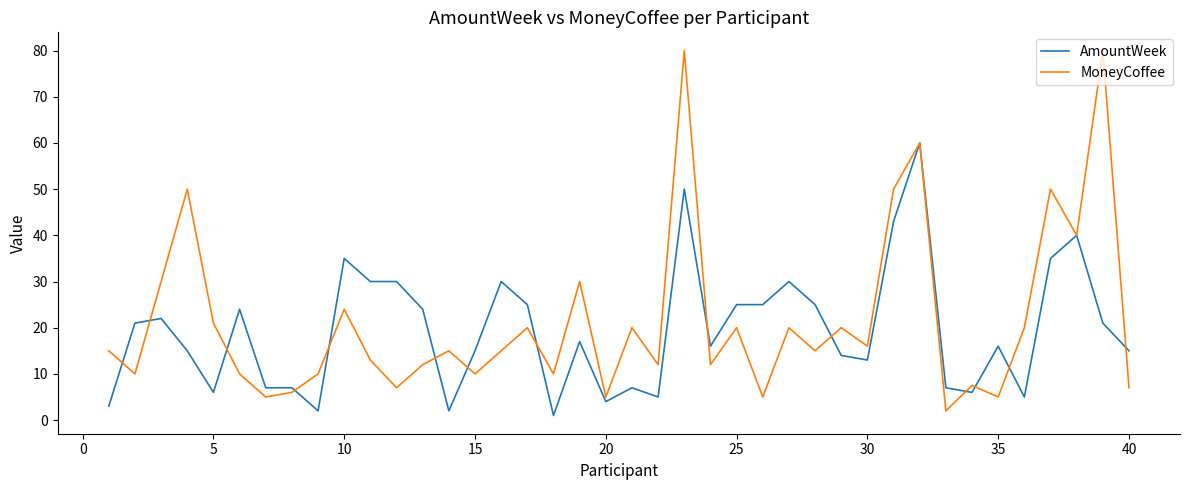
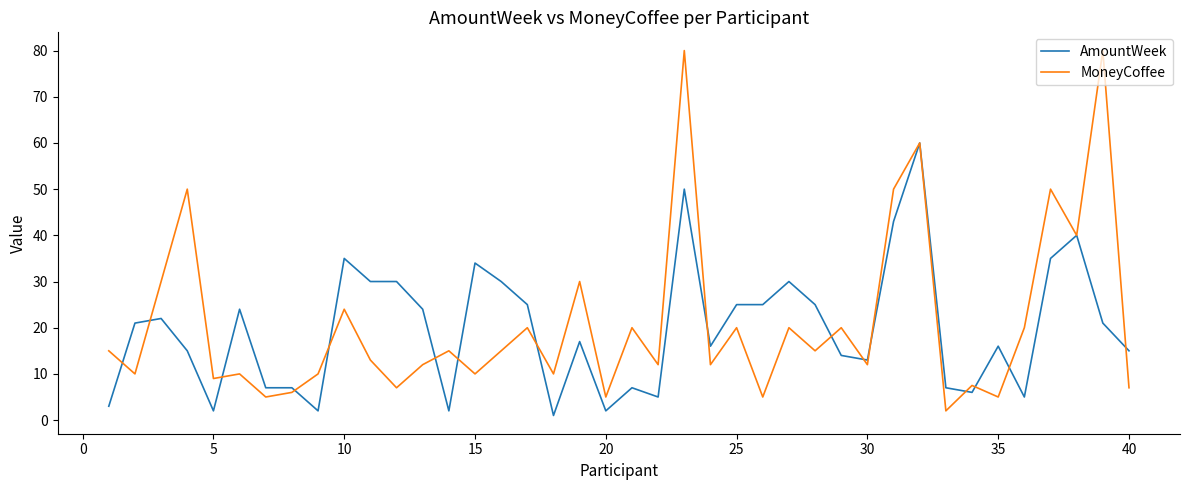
  {
    "AmountWeek": {
-     "5": 6,
+     "5": 2,
      "10": 35,
-     "15": 15,
-     "20": 4,
+     "15": 34,
+     "20": 2,
      "25": 25,
      "30": 13,
      "35": 16,
      "40": 15
    },
    "MoneyCoffee": {
-     "5": 21,
+     "5": 9,
      "10": 24,
      "15": 10,
      "20": 5,
      "25": 20,
-     "30": 16,
+     "30": 12,
      "35": 5,
      "40": 7
    }
  }
